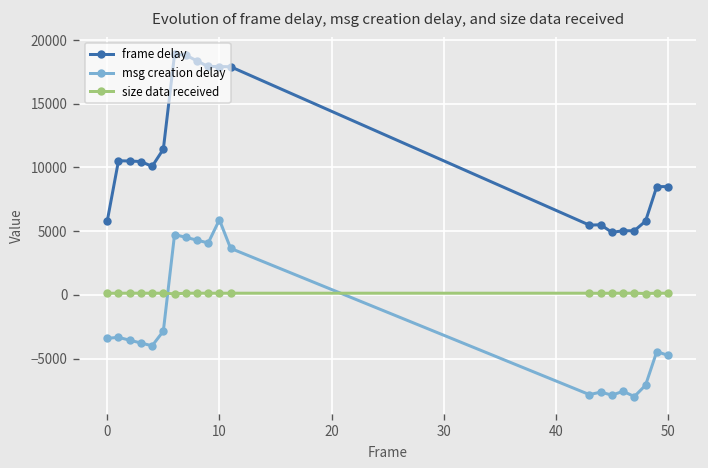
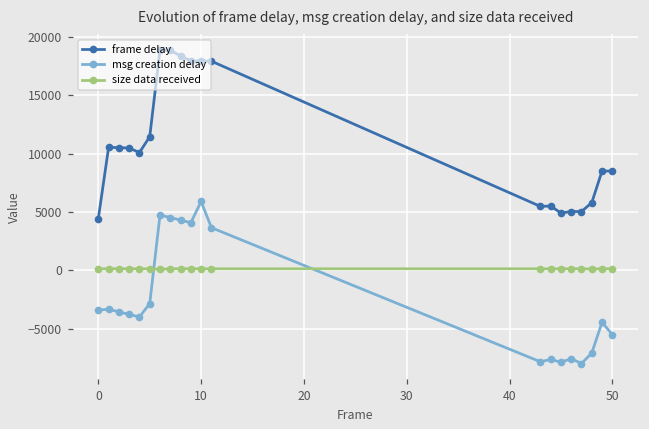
  {
    "frame delay": {
-     "0": 5800,
+     "0": 4400,
      "50": 8500
    },
    "msg creation delay": {
      "0": -3400,
      "10": 5900,
-     "50": -4700
+     "50": -5500
    },
    "size data received": {
      "0": 100,
      "10": 100,
      "50": 100
    }
  }
